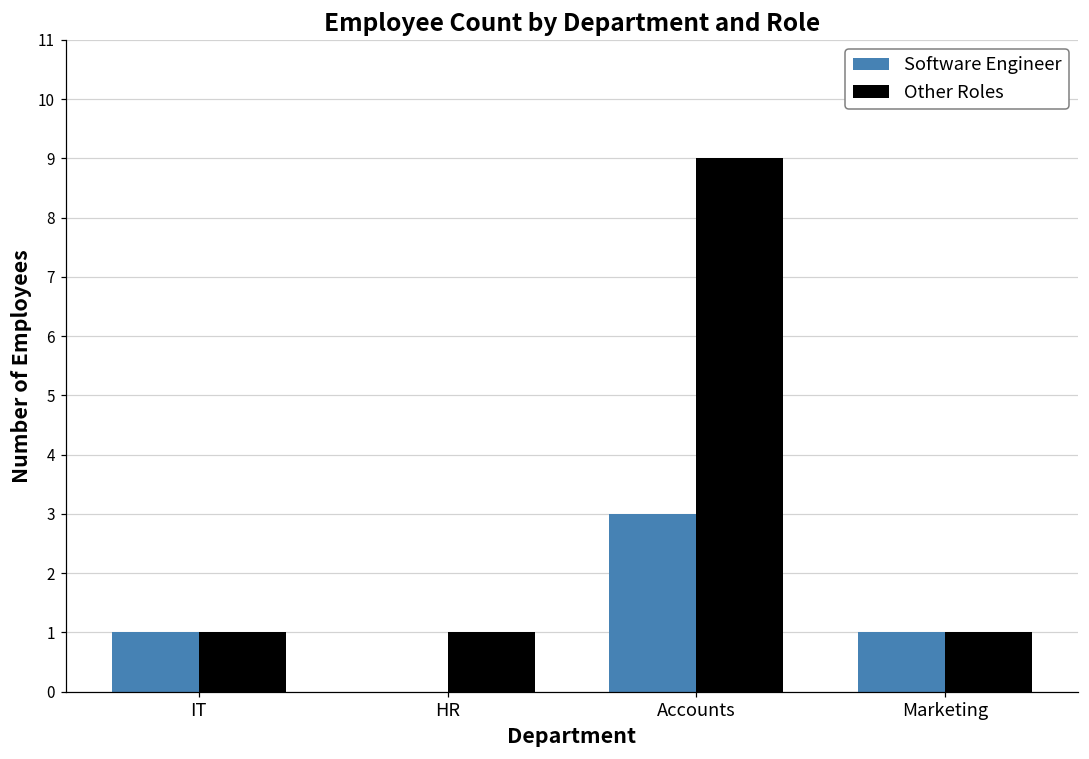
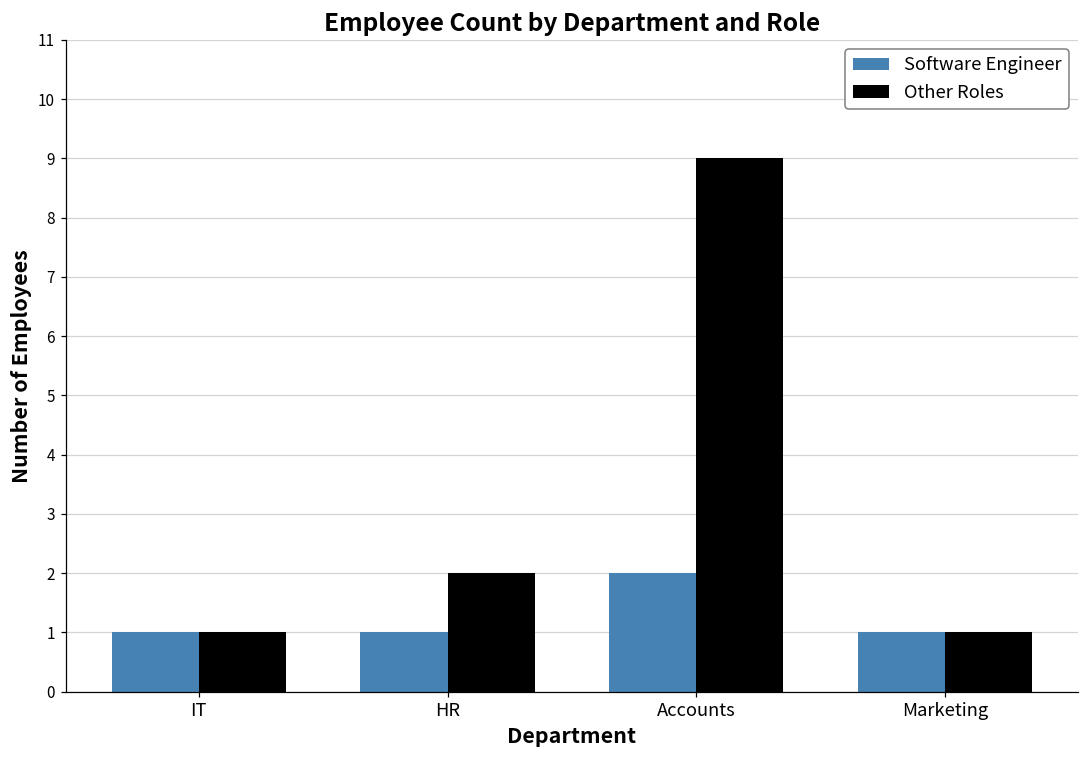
  {
    "Software Engineer": {
      "IT": 1,
-     "HR": 0,
-     "Accounts": 3,
+     "HR": 1,
+     "Accounts": 2,
      "Marketing": 1
    },
    "Other Roles": {
      "IT": 1,
-     "HR": 1,
+     "HR": 2,
      "Accounts": 9,
      "Marketing": 1
    }
  }
